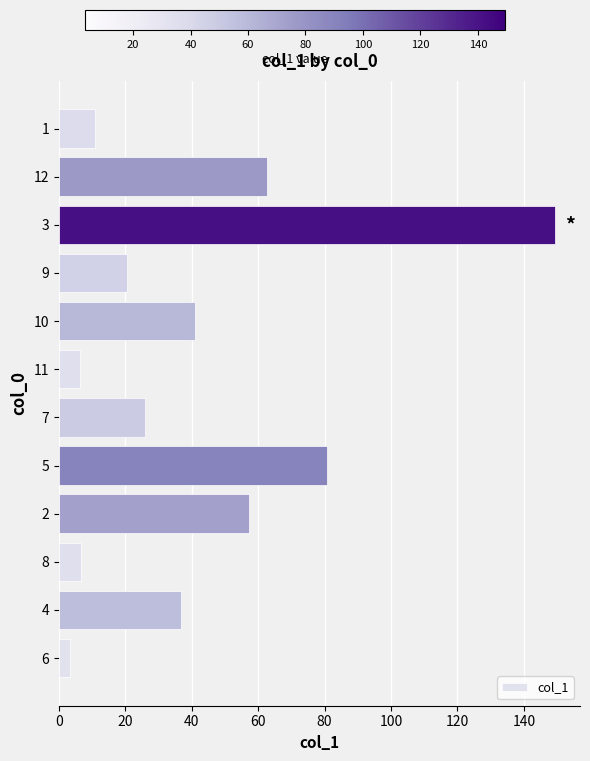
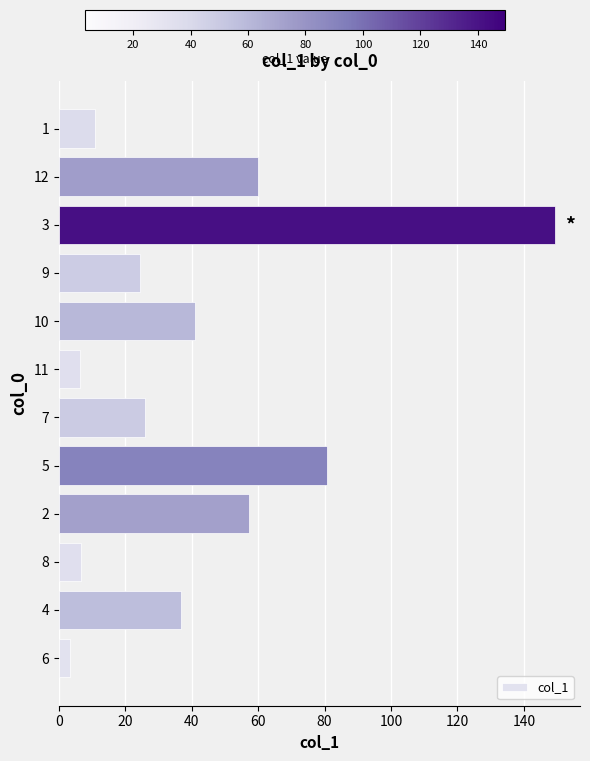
  {
    "1": 11,
-   "12": 63,
+   "12": 60,
    "3": 149,
-   "9": 21,
+   "9": 25,
    "10": 41,
    "11": 6,
    "7": 26,
    "5": 81,
    "2": 57,
    "8": 7,
    "4": 37,
    "6": 3
  }
